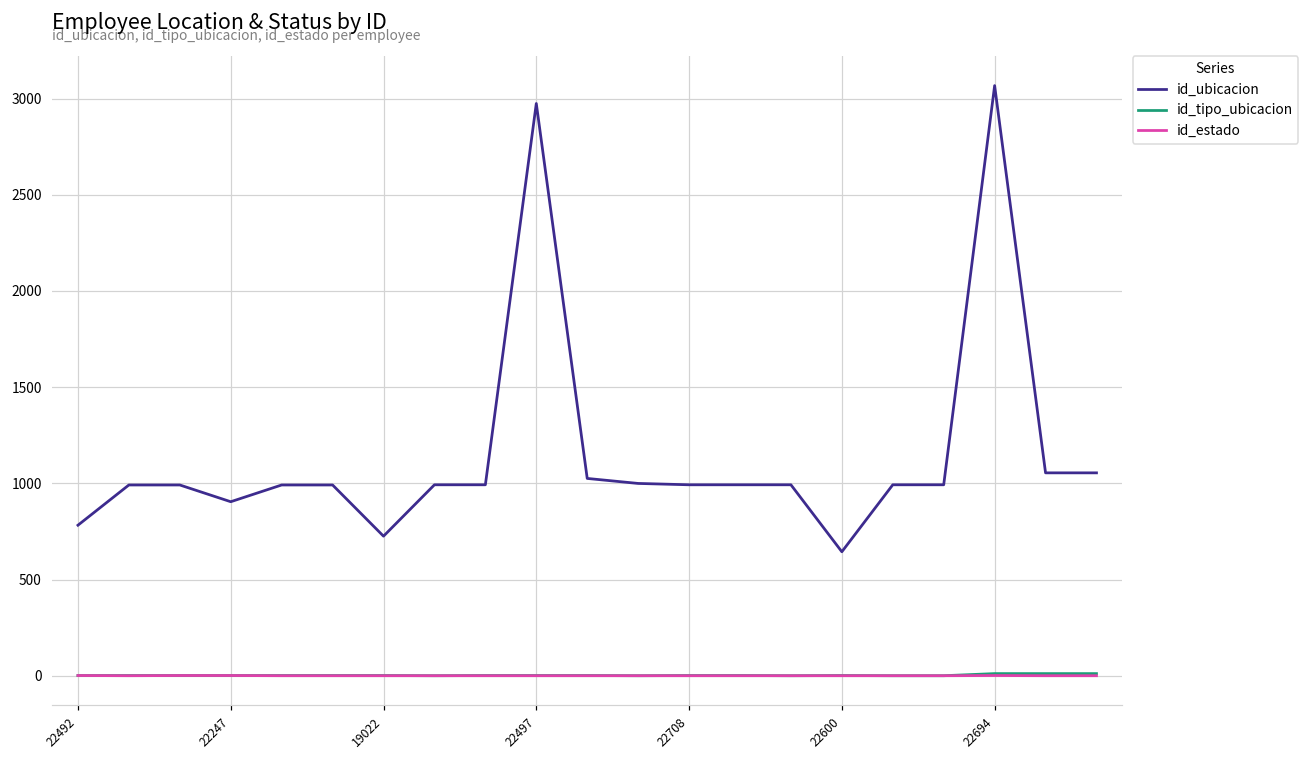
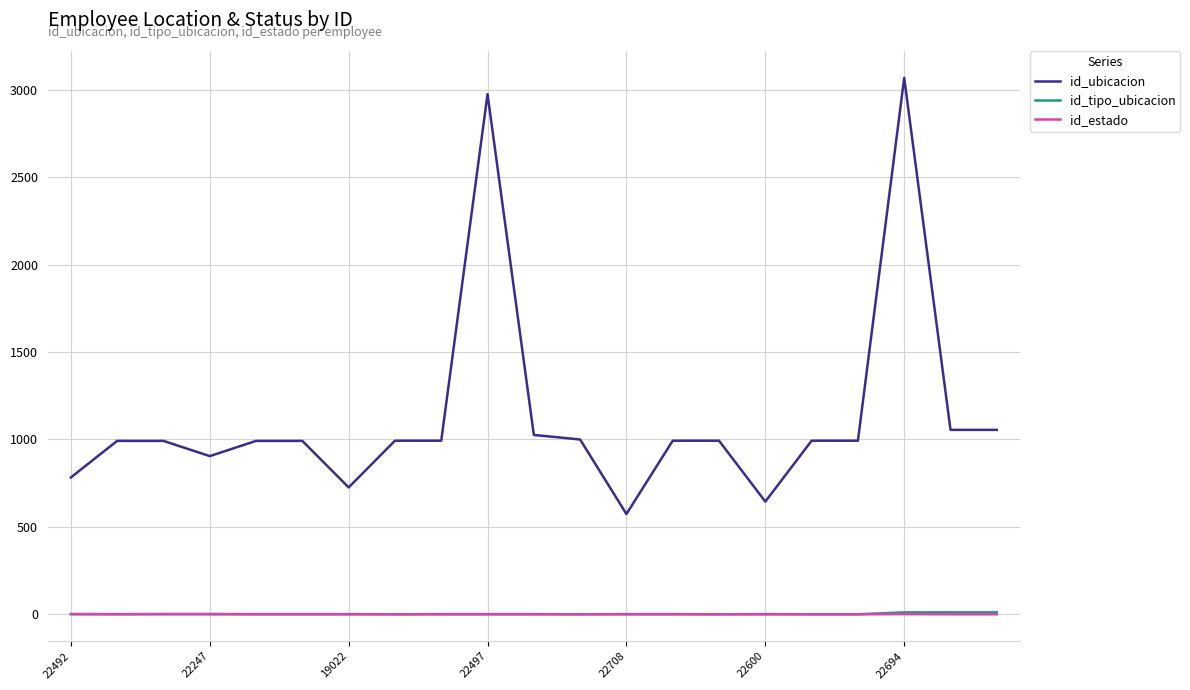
  {
    "id_ubicacion": {
      "22492": 780,
      "22247": 910,
      "19022": 730,
      "22497": 2970,
-     "22708": 990,
+     "22708": 570,
      "22600": 650,
      "22694": 3070
    }
  }
